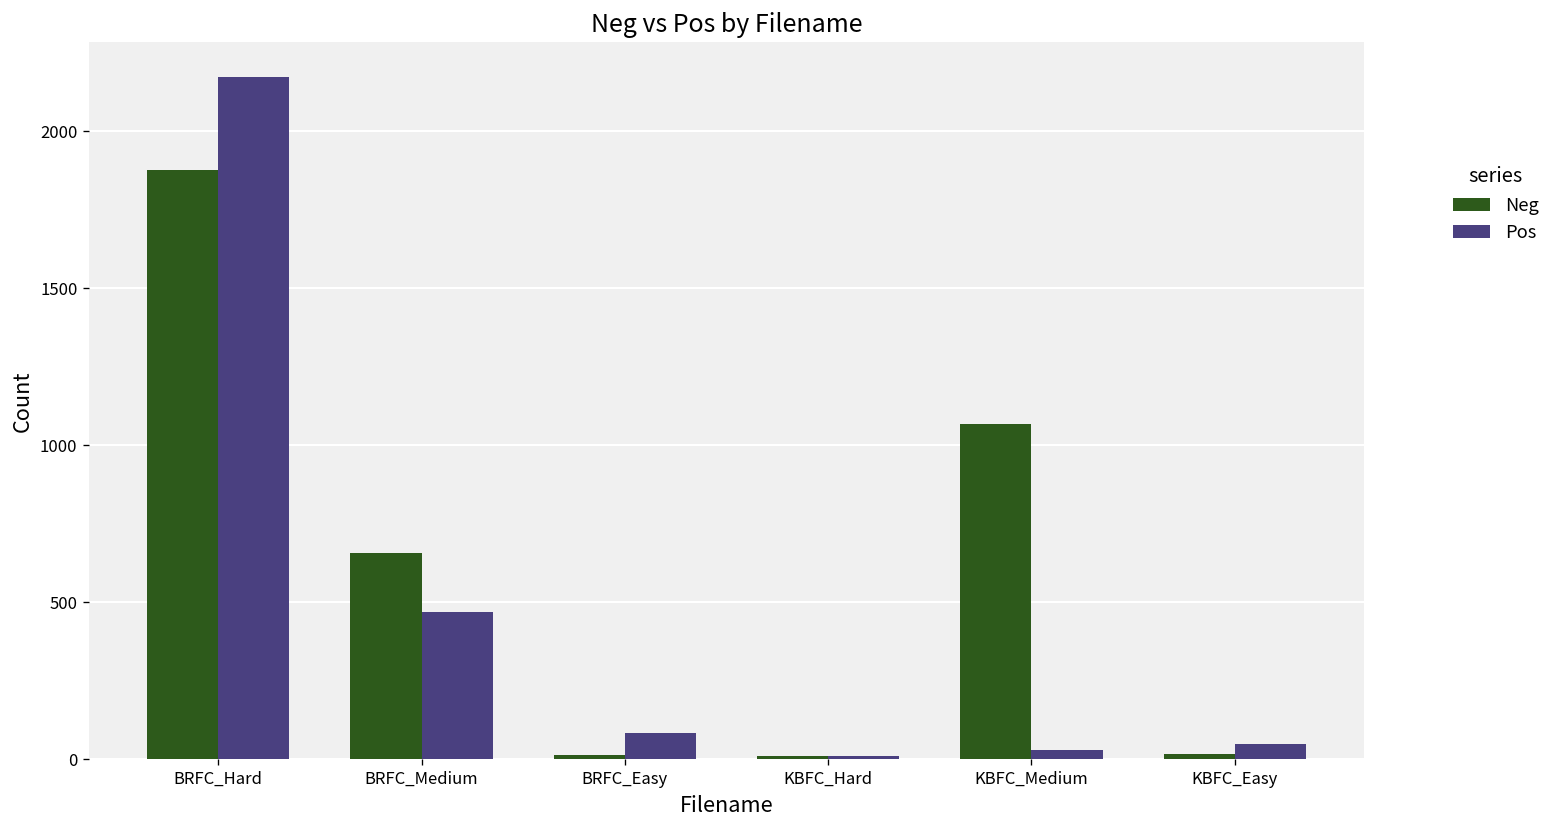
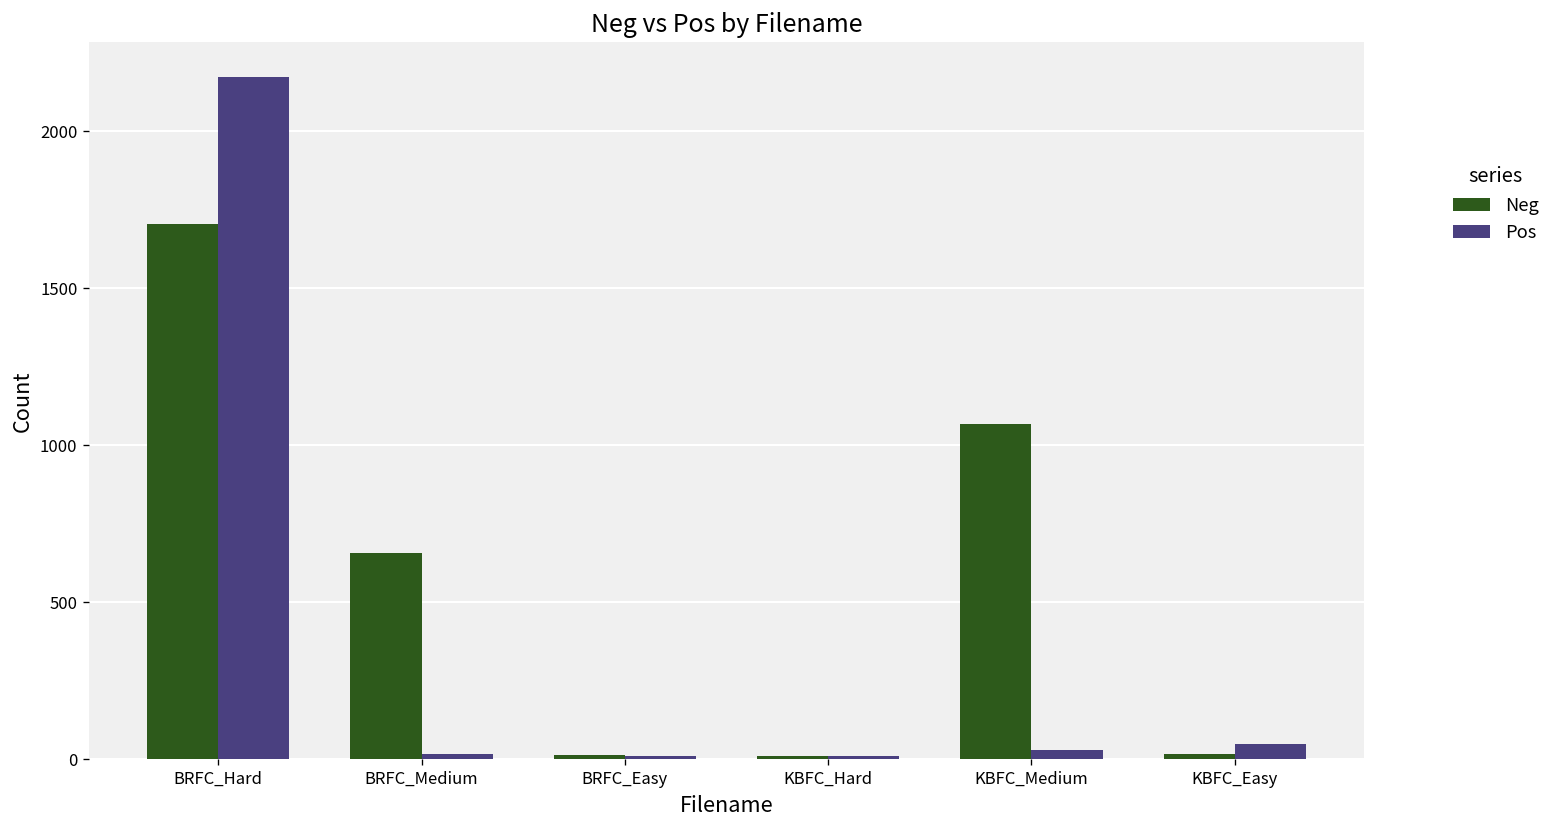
  {
    "Neg": {
-     "BRFC_Hard": 1880,
+     "BRFC_Hard": 1710,
      "BRFC_Medium": 660,
      "BRFC_Easy": 10,
      "KBFC_Hard": 10,
      "KBFC_Medium": 1070,
      "KBFC_Easy": 20
    },
    "Pos": {
      "BRFC_Hard": 2170,
-     "BRFC_Medium": 470,
-     "BRFC_Easy": 80,
+     "BRFC_Medium": 20,
+     "BRFC_Easy": 10,
      "KBFC_Hard": 10,
      "KBFC_Medium": 30,
      "KBFC_Easy": 50
    }
  }
